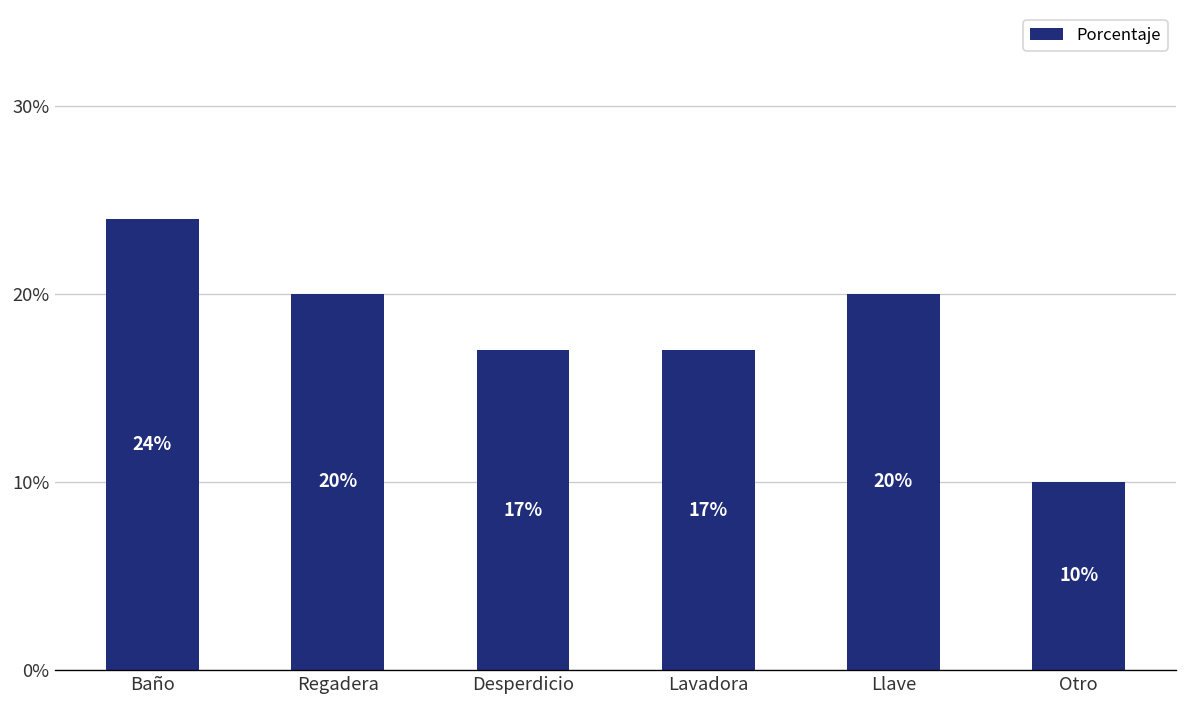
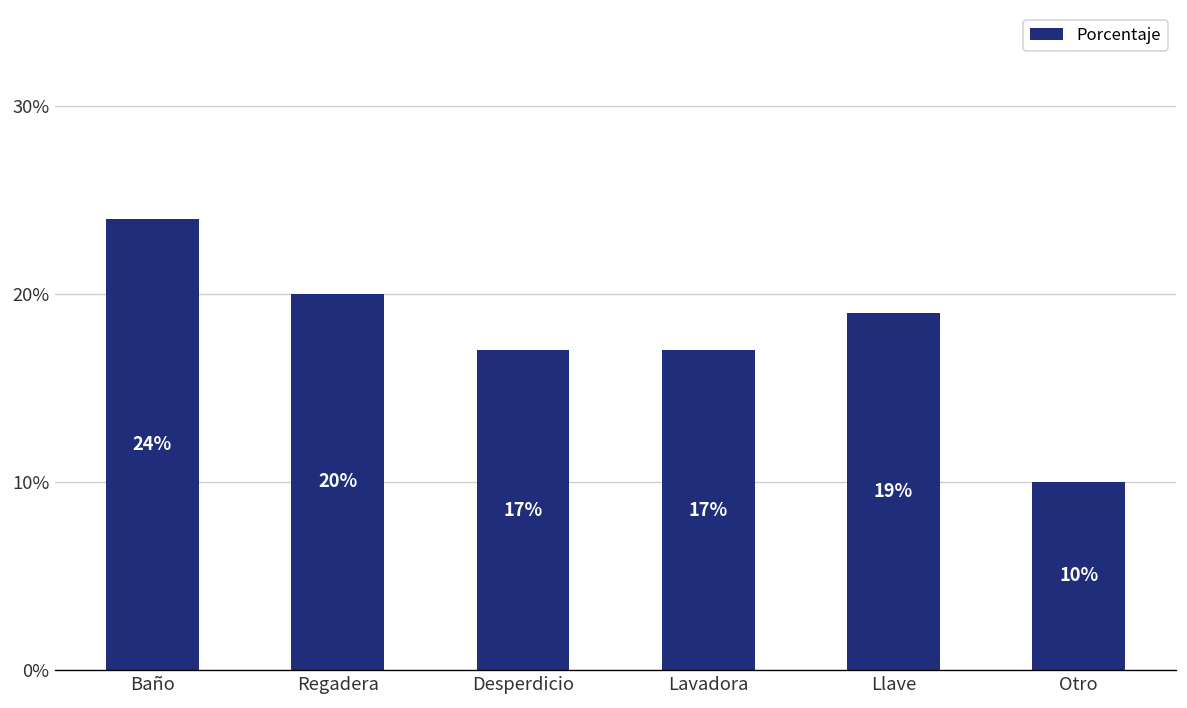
  {
    "Baño": "24%",
    "Regadera": "20%",
    "Desperdicio": "17%",
    "Lavadora": "17%",
-   "Llave": "20%",
+   "Llave": "19%",
    "Otro": "10%"
  }
